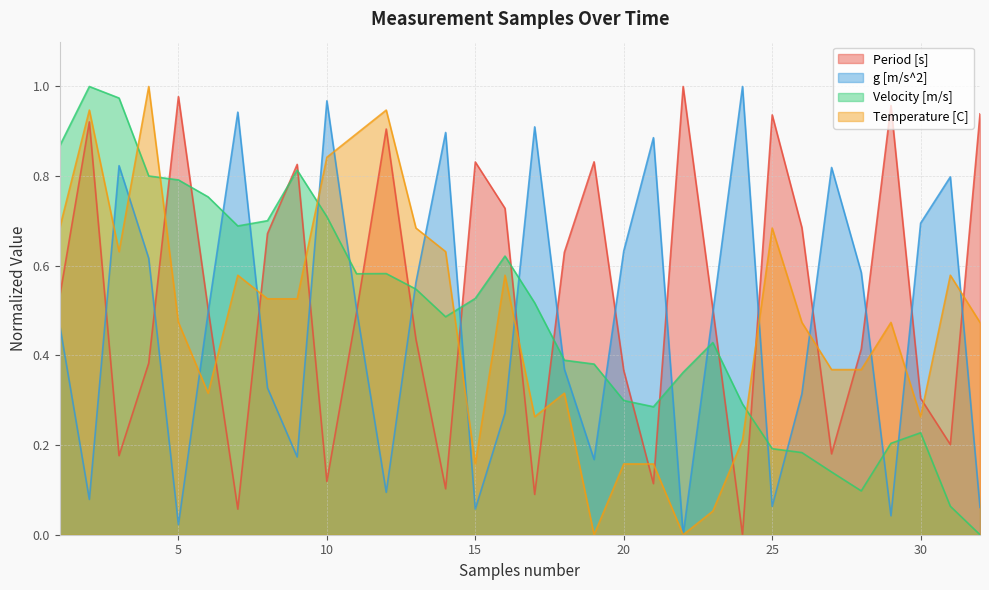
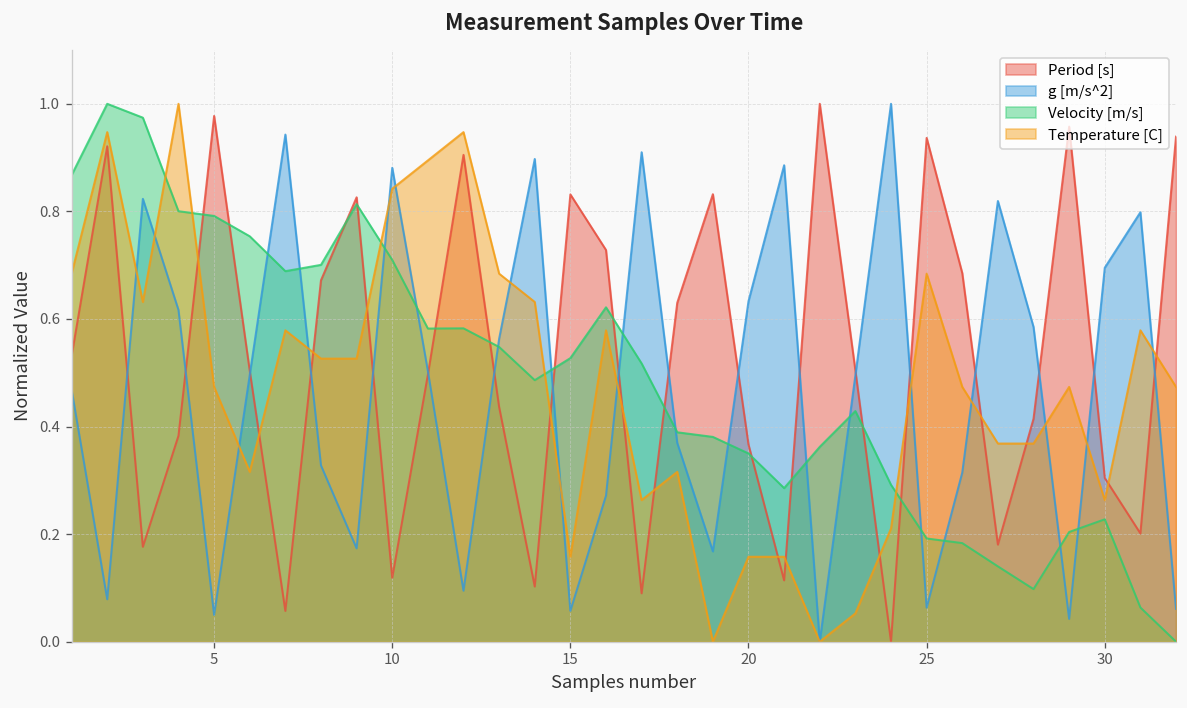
  {
    "Period [s]": {
      "5": 0.98,
      "10": 0.12,
      "15": 0.83,
      "20": 0.37,
      "25": 0.94,
      "30": 0.30
    },
    "g [m/s^2]": {
-     "5": 0.02,
-     "10": 0.97,
+     "5": 0.05,
+     "10": 0.88,
      "15": 0.06,
      "20": 0.63,
      "25": 0.06,
      "30": 0.70
    },
    "Velocity [m/s]": {
      "5": 0.79,
      "10": 0.71,
      "15": 0.53,
-     "20": 0.30,
+     "20": 0.35,
      "25": 0.19,
      "30": 0.23
    },
    "Temperature [C]": {
      "5": 0.47,
      "10": 0.84,
      "15": 0.16,
      "20": 0.16,
      "25": 0.68,
      "30": 0.26
    }
  }
